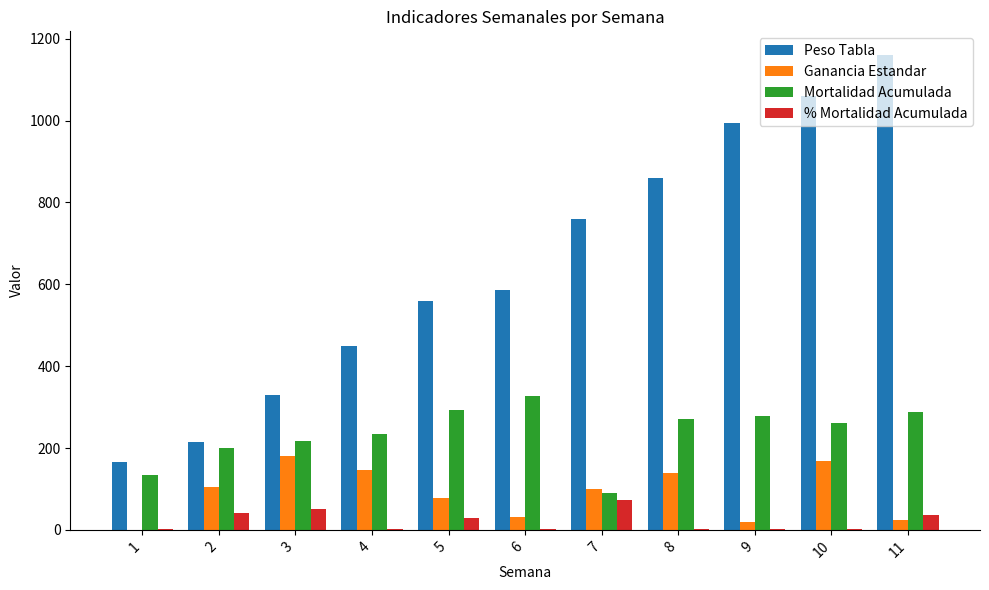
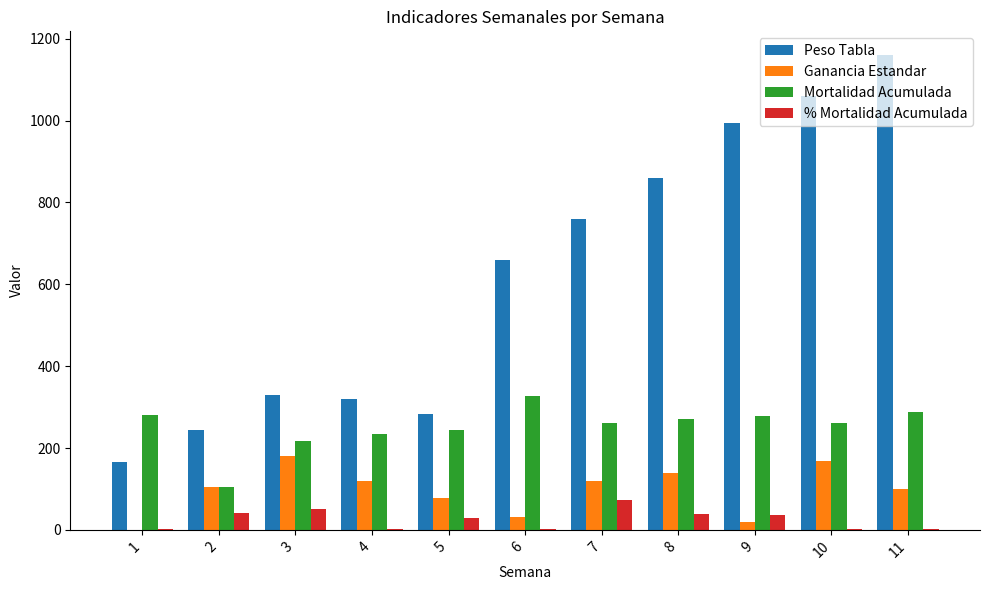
  {
    "Peso Tabla": {
      "1": 170,
-     "2": 220,
+     "2": 240,
      "3": 330,
-     "4": 450,
-     "5": 560,
-     "6": 590,
+     "4": 320,
+     "5": 280,
+     "6": 660,
      "7": 760,
      "8": 860,
      "9": 1000
    },
    "Ganancia Estandar": {
      "1": 0,
      "2": 110,
      "3": 180,
-     "4": 150,
+     "4": 120,
      "5": 80,
      "6": 30,
-     "7": 100,
+     "7": 120,
      "8": 140,
      "9": 20,
      "10": 170,
-     "11": 20
+     "11": 100
    },
    "Mortalidad Acumulada": {
-     "1": 130,
-     "2": 200,
+     "1": 280,
+     "2": 100,
      "3": 220,
      "4": 230,
-     "5": 290,
+     "5": 240,
      "6": 330,
-     "7": 90,
+     "7": 260,
      "8": 270,
      "9": 280,
      "10": 260,
      "11": 290
    },
    "% Mortalidad Acumulada": {
      "2": 40,
      "3": 50,
      "5": 30,
      "7": 70,
-     "8": 0,
-     "9": 0,
-     "11": 40
+     "8": 40,
+     "9": 40,
+     "11": 0
    }
  }
